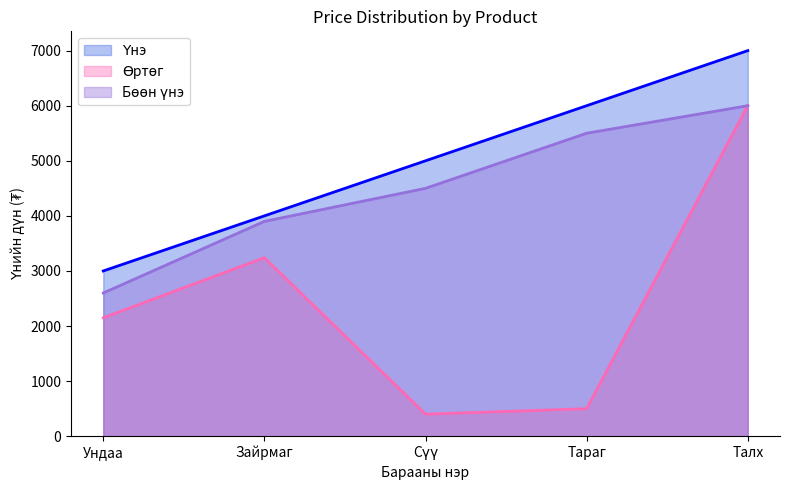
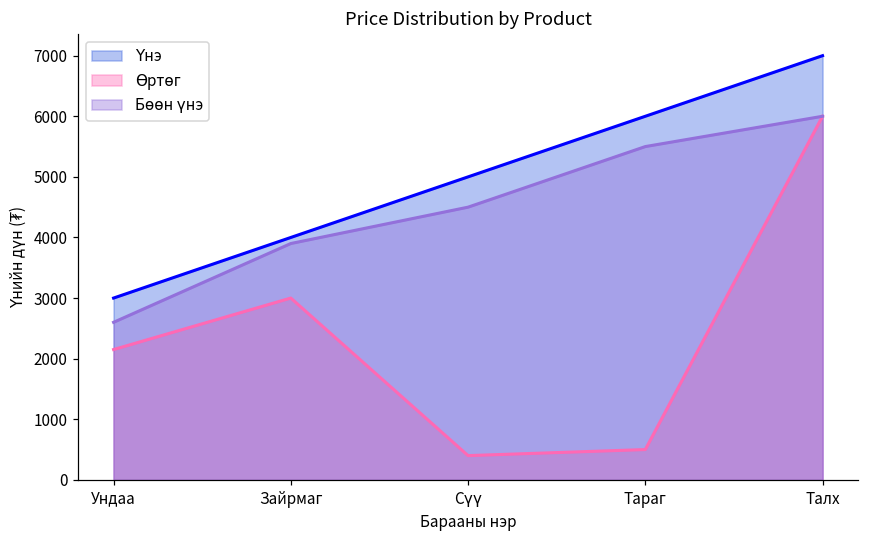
  {
    "Өртөг": {
      "Ундаа": 2200,
-     "Зайрмаг": 3200,
+     "Зайрмаг": 3000,
      "Сүү": 400,
      "Тараг": 500
    }
  }
